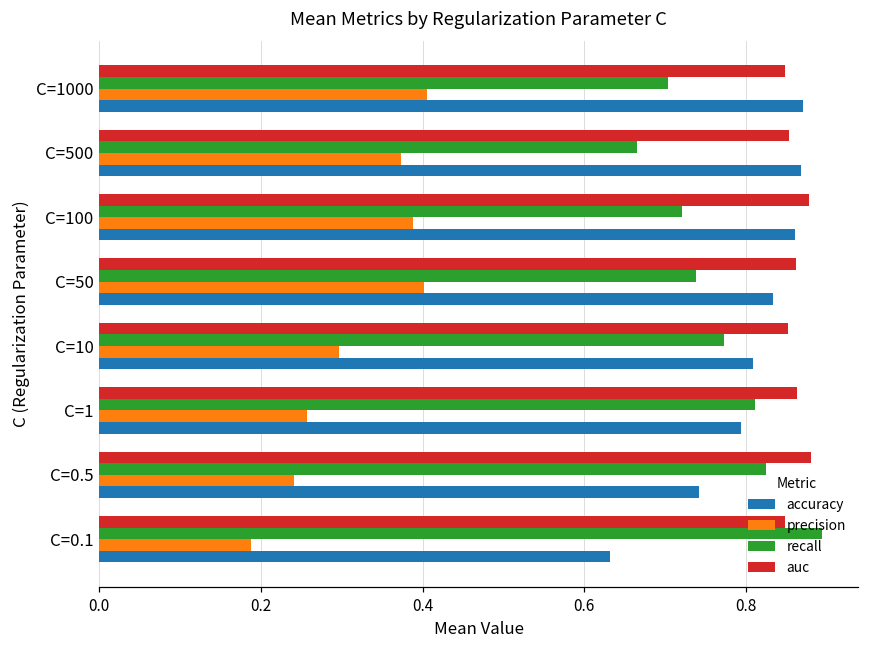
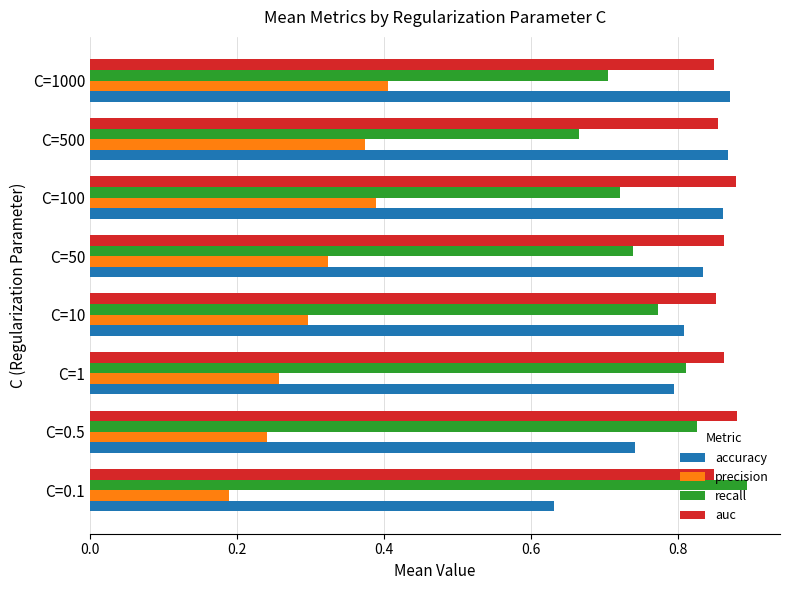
  {
    "accuracy": {
      "C=1000": 0.87,
      "C=500": 0.87,
      "C=100": 0.86,
      "C=50": 0.83,
      "C=10": 0.81,
      "C=1": 0.79,
      "C=0.5": 0.74,
      "C=0.1": 0.63
    },
    "precision": {
      "C=1000": 0.41,
      "C=500": 0.37,
      "C=100": 0.39,
-     "C=50": 0.40,
+     "C=50": 0.32,
      "C=10": 0.30,
      "C=1": 0.26,
      "C=0.5": 0.24,
      "C=0.1": 0.19
    },
    "recall": {
      "C=1000": 0.70,
      "C=500": 0.66,
      "C=100": 0.72,
      "C=50": 0.74,
      "C=10": 0.77,
      "C=1": 0.81,
      "C=0.5": 0.83,
      "C=0.1": 0.89
    },
    "auc": {
      "C=1000": 0.85,
      "C=500": 0.85,
      "C=100": 0.88,
      "C=50": 0.86,
      "C=10": 0.85,
      "C=1": 0.86,
      "C=0.5": 0.88,
      "C=0.1": 0.85
    }
  }
